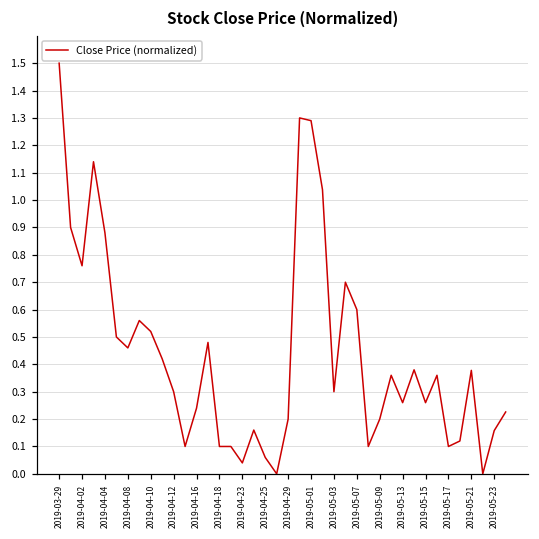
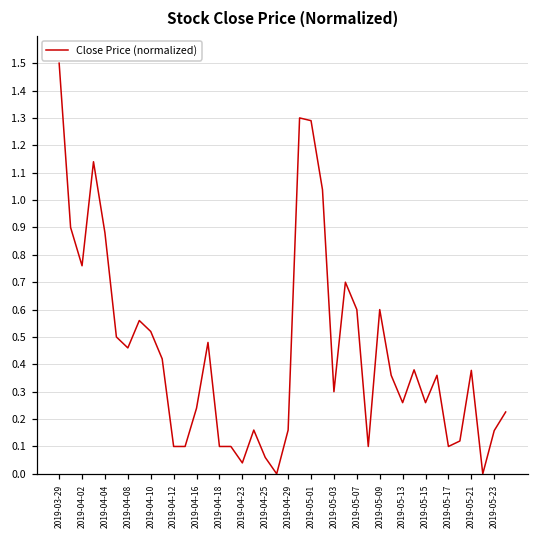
  {
    "2019-03-29": 1.50,
    "2019-04-02": 0.76,
    "2019-04-04": 0.88,
    "2019-04-08": 0.46,
    "2019-04-10": 0.52,
-   "2019-04-12": 0.30,
+   "2019-04-12": 0.10,
    "2019-04-16": 0.24,
    "2019-04-18": 0.10,
    "2019-04-23": 0.04,
    "2019-04-25": 0.06,
-   "2019-04-29": 0.20,
+   "2019-04-29": 0.16,
    "2019-05-01": 1.29,
    "2019-05-03": 0.30,
    "2019-05-07": 0.60,
-   "2019-05-09": 0.20,
+   "2019-05-09": 0.60,
    "2019-05-13": 0.26,
    "2019-05-15": 0.26,
    "2019-05-17": 0.10,
    "2019-05-21": 0.38,
    "2019-05-23": 0.16
  }
